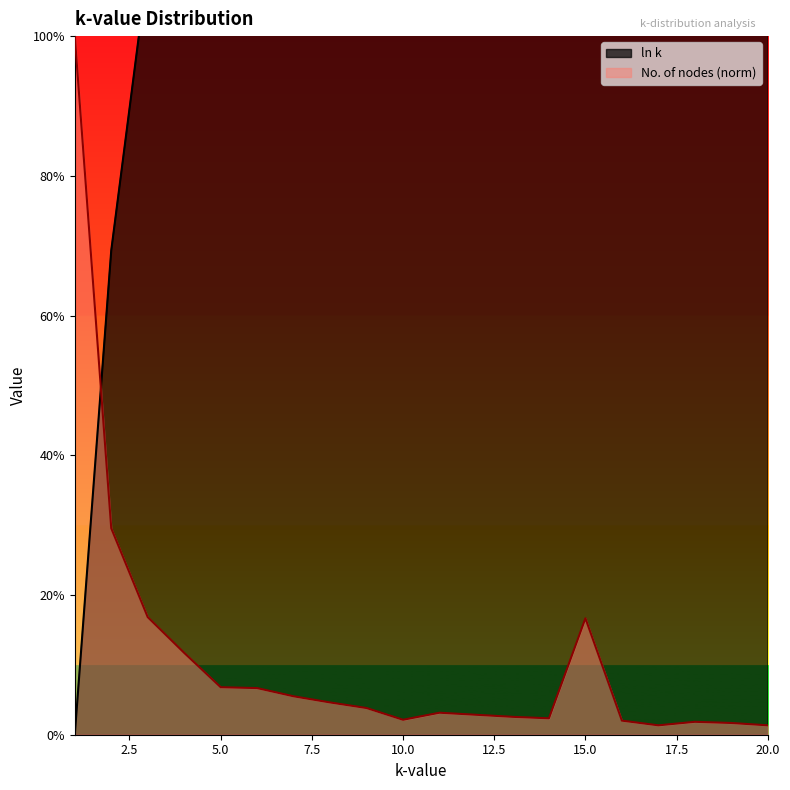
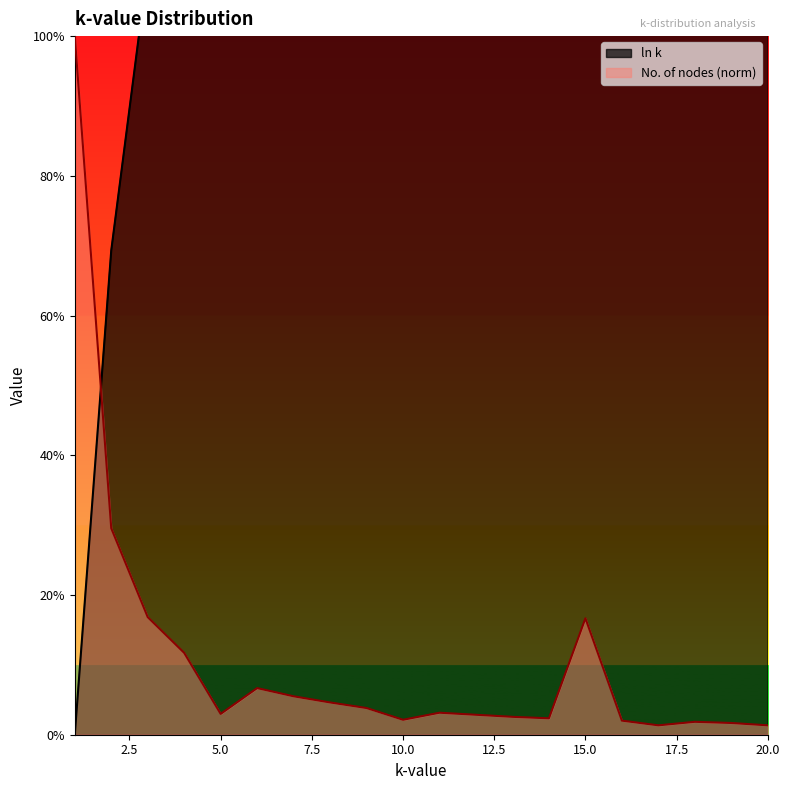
  {
    "No. of nodes (norm)": {
-     "5.0": "7%",
+     "5.0": "3%",
      "10.0": "2%",
      "15.0": "17%",
      "20.0": "1%"
    }
  }
